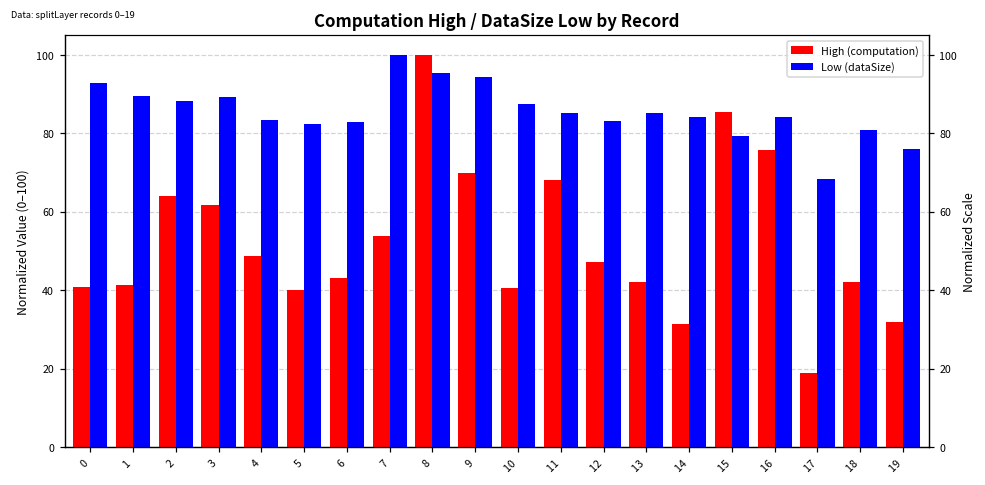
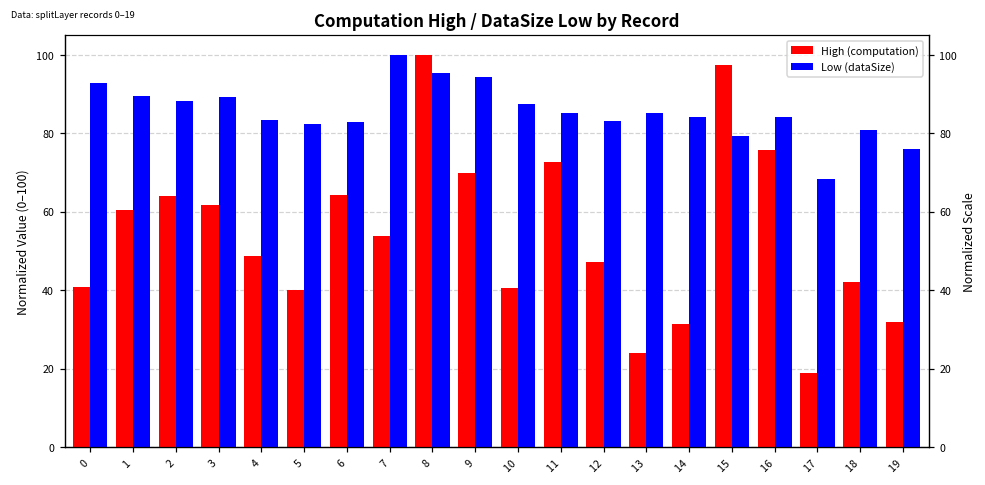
  {
    "High (computation)": {
      "0": 41,
-     "1": 41,
+     "1": 60,
      "2": 64,
      "3": 62,
      "4": 49,
      "5": 40,
-     "6": 43,
+     "6": 64,
      "7": 54,
      "8": 100,
      "9": 70,
      "10": 41,
-     "11": 68,
+     "11": 73,
      "12": 47,
-     "13": 42,
+     "13": 24,
      "14": 31,
-     "15": 85,
+     "15": 97,
      "16": 76,
      "17": 19,
      "18": 42,
      "19": 32
    },
    "Low (dataSize)": {
      "0": 93,
      "1": 90,
      "2": 88,
      "3": 89,
      "4": 83,
      "5": 82,
      "6": 83,
      "7": 100,
      "8": 95,
      "9": 94,
      "10": 87,
      "11": 85,
      "12": 83,
      "13": 85,
      "14": 84,
      "15": 79,
      "16": 84,
      "17": 68,
      "18": 81,
      "19": 76
    }
  }
